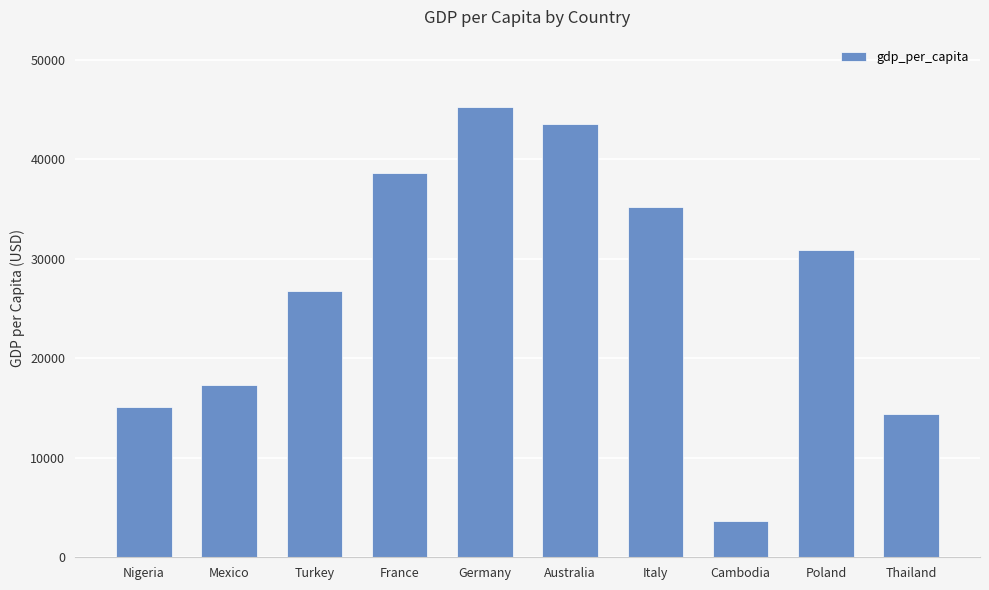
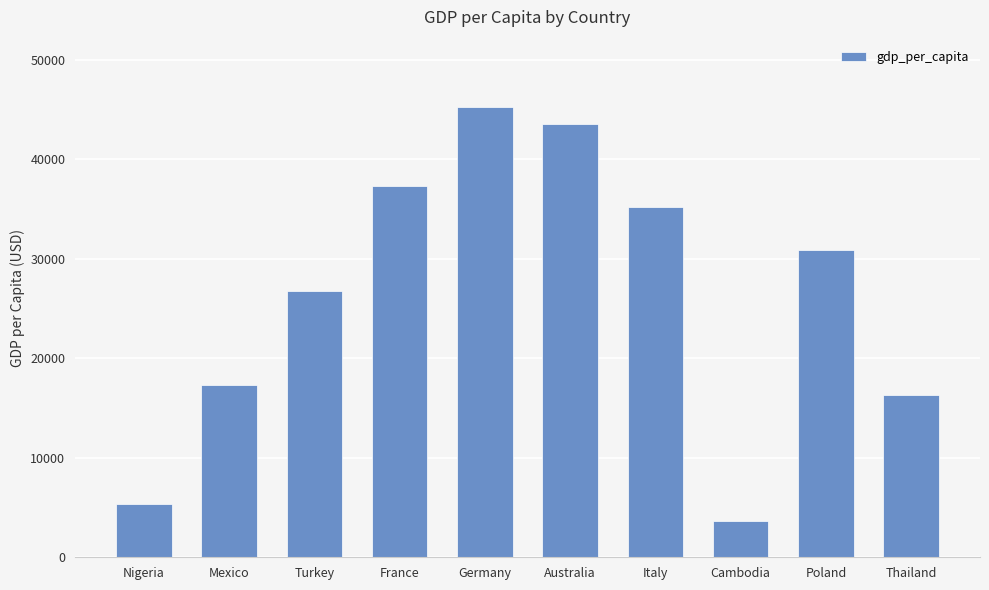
  {
-   "Nigeria": 15000,
+   "Nigeria": 5000,
    "Mexico": 17000,
    "Turkey": 27000,
-   "France": 39000,
+   "France": 37000,
    "Germany": 45000,
    "Australia": 44000,
    "Italy": 35000,
    "Cambodia": 4000,
    "Poland": 31000,
-   "Thailand": 14000
+   "Thailand": 16000
  }
